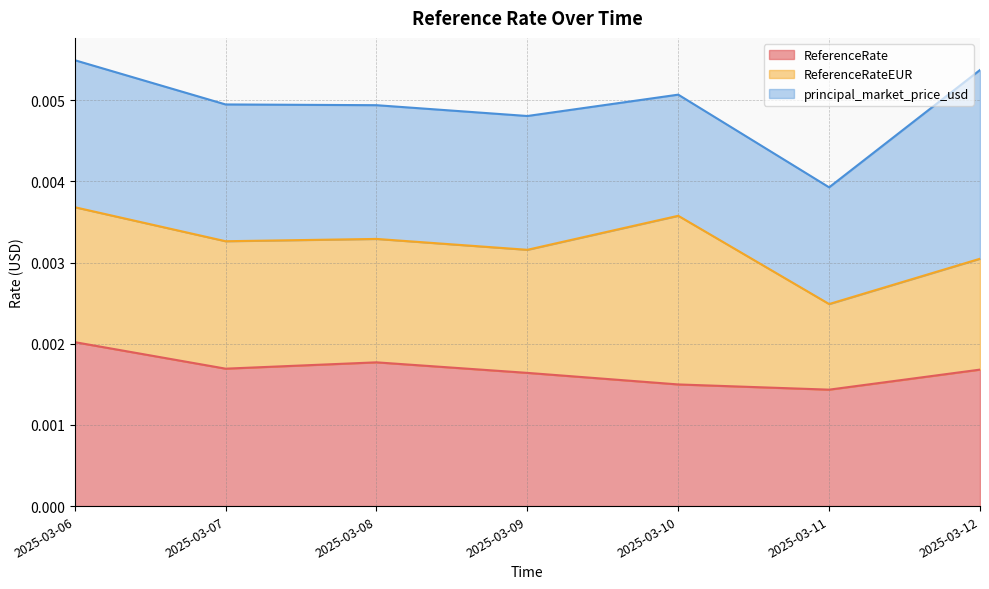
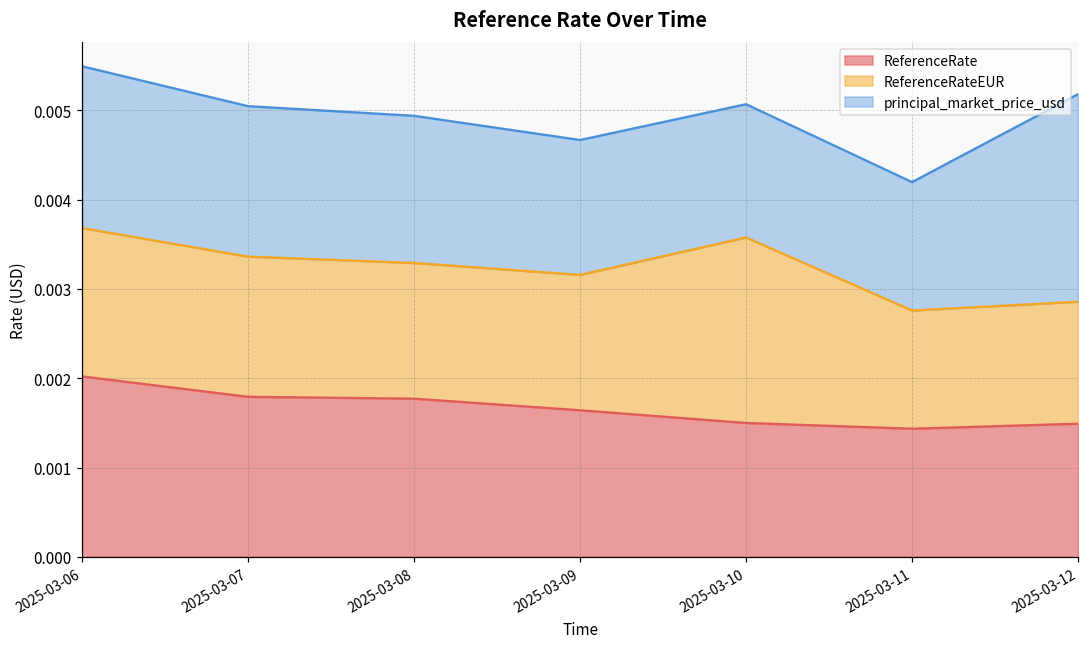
  {
    "ReferenceRate": {
      "2025-03-06": 0.0020,
-     "2025-03-07": 0.0017,
+     "2025-03-07": 0.0018,
      "2025-03-08": 0.0018,
      "2025-03-09": 0.0016,
      "2025-03-10": 0.0015,
      "2025-03-11": 0.0014,
-     "2025-03-12": 0.0017
+     "2025-03-12": 0.0015
    },
    "ReferenceRateEUR": {
      "2025-03-06": 0.0017,
      "2025-03-07": 0.0016,
      "2025-03-08": 0.0015,
      "2025-03-09": 0.0015,
      "2025-03-10": 0.0021,
-     "2025-03-11": 0.0011,
+     "2025-03-11": 0.0013,
      "2025-03-12": 0.0014
    },
    "principal_market_price_usd": {
      "2025-03-06": 0.0018,
      "2025-03-07": 0.0017,
      "2025-03-08": 0.0016,
-     "2025-03-09": 0.0016,
+     "2025-03-09": 0.0015,
      "2025-03-10": 0.0015,
      "2025-03-11": 0.0014,
      "2025-03-12": 0.0023
    }
  }
